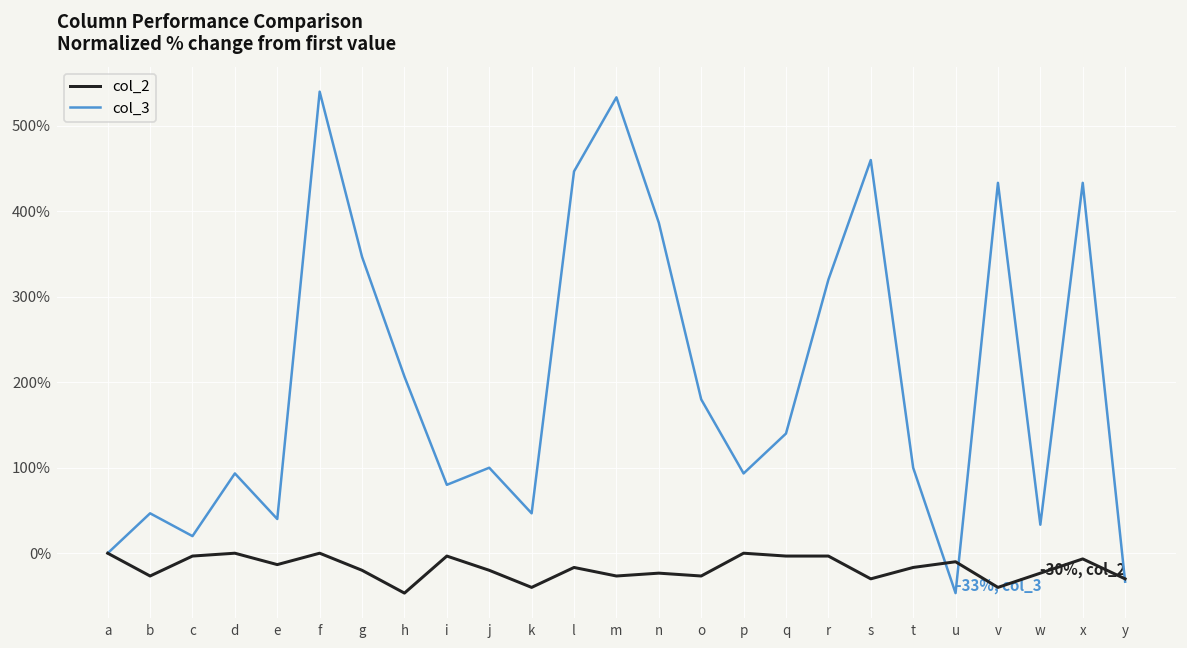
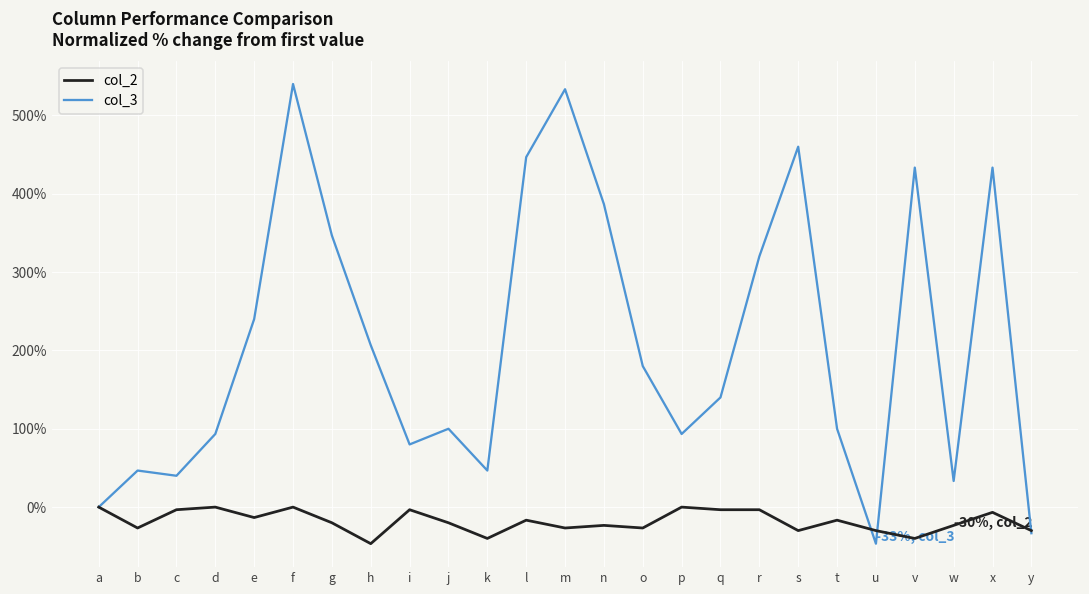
  {
    "col_2": {
      "b": "-30%",
      "c": "0%",
      "d": "0%",
      "e": "-10%",
      "f": "0%",
      "g": "-20%",
      "h": "-50%",
      "i": "0%",
      "j": "-20%",
      "k": "-40%",
      "l": "-20%",
      "m": "-30%",
      "n": "-20%",
      "o": "-30%",
      "p": "0%",
      "q": "0%",
      "r": "0%",
      "s": "-30%",
      "t": "-20%",
-     "u": "-10%",
+     "u": "-30%",
      "x": "-10%"
    },
    "col_3": {
      "b": "50%",
-     "c": "20%",
+     "c": "40%",
      "d": "90%",
-     "e": "40%",
+     "e": "240%",
      "f": "540%",
      "g": "350%",
      "h": "210%",
      "i": "80%",
      "j": "100%",
      "k": "50%",
      "l": "450%",
      "m": "530%",
      "n": "390%",
      "o": "180%",
      "p": "90%",
      "q": "140%",
      "r": "320%",
      "s": "460%",
      "t": "100%",
      "v": "430%",
      "w": "30%",
      "x": "430%"
    }
  }
